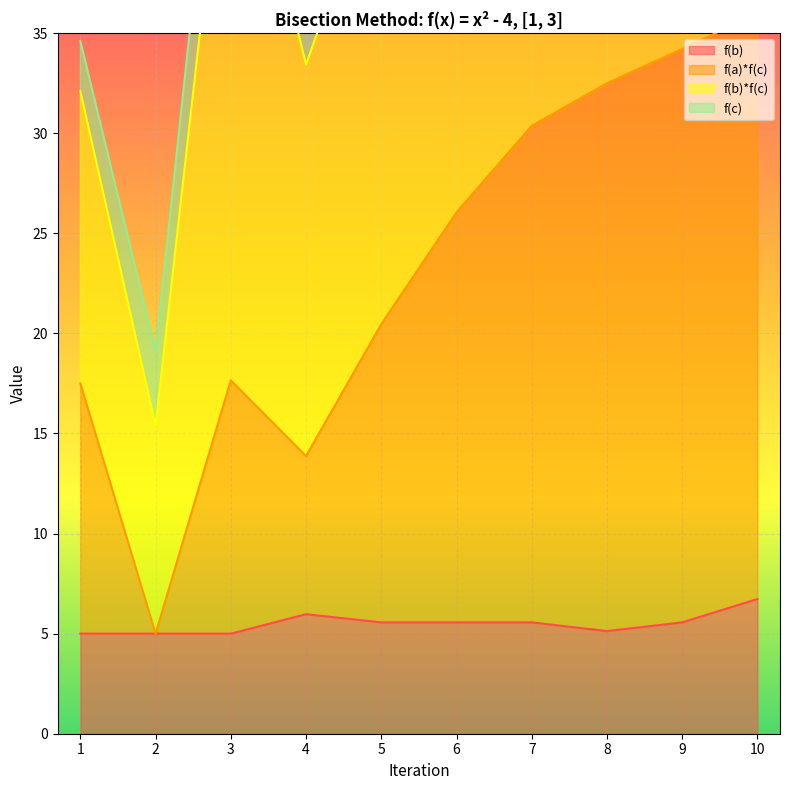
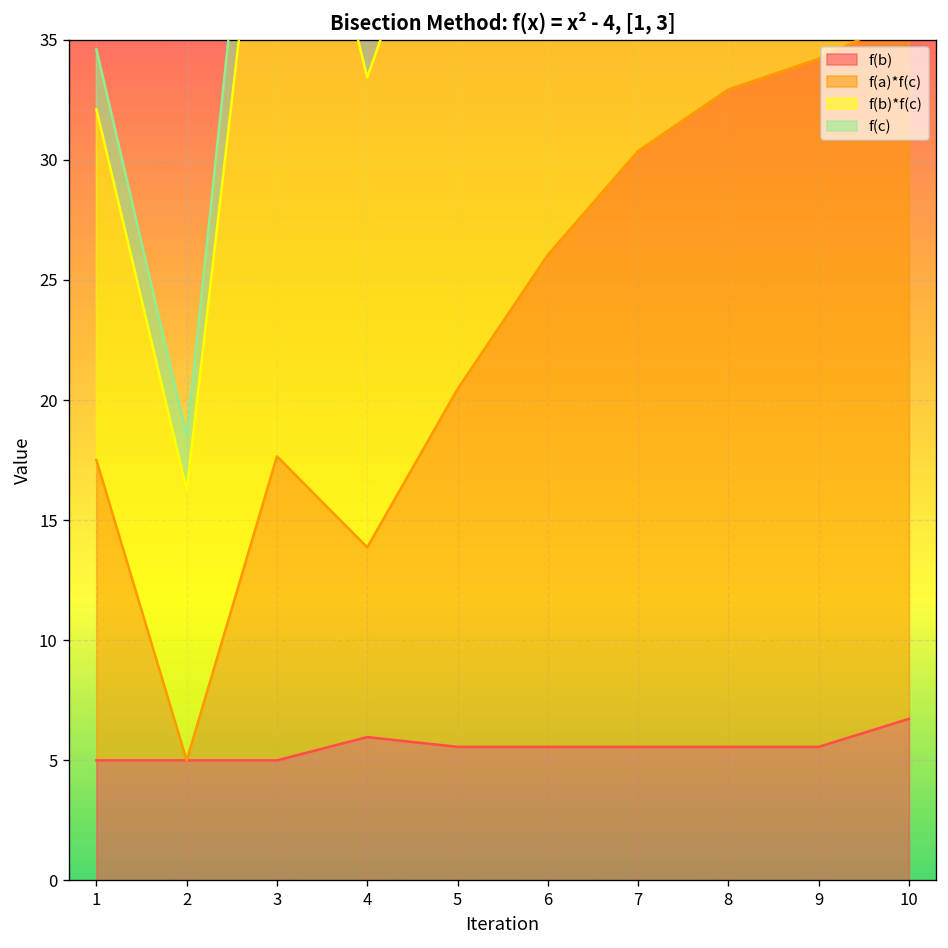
  {
    "f(b)": {
      "1": 5.0,
      "3": 5.0,
      "4": 6.0,
      "5": 5.6,
      "6": 5.6,
      "7": 5.6,
-     "8": 5.1,
+     "8": 5.6,
      "9": 5.6,
      "10": 6.7
    },
    "f(a)*f(c)": {
      "1": 12.5,
      "3": 12.7,
      "4": 7.9,
      "5": 14.9,
      "6": 20.5,
      "7": 24.8,
      "8": 27.4,
      "9": 28.6
    },
    "f(b)*f(c)": {
      "1": 14.6,
-     "2": 10.4,
+     "2": 11.3,
      "4": 19.6
    },
    "f(c)": {
      "1": 2.5,
-     "2": 3.7
+     "2": 2.3
    }
  }
